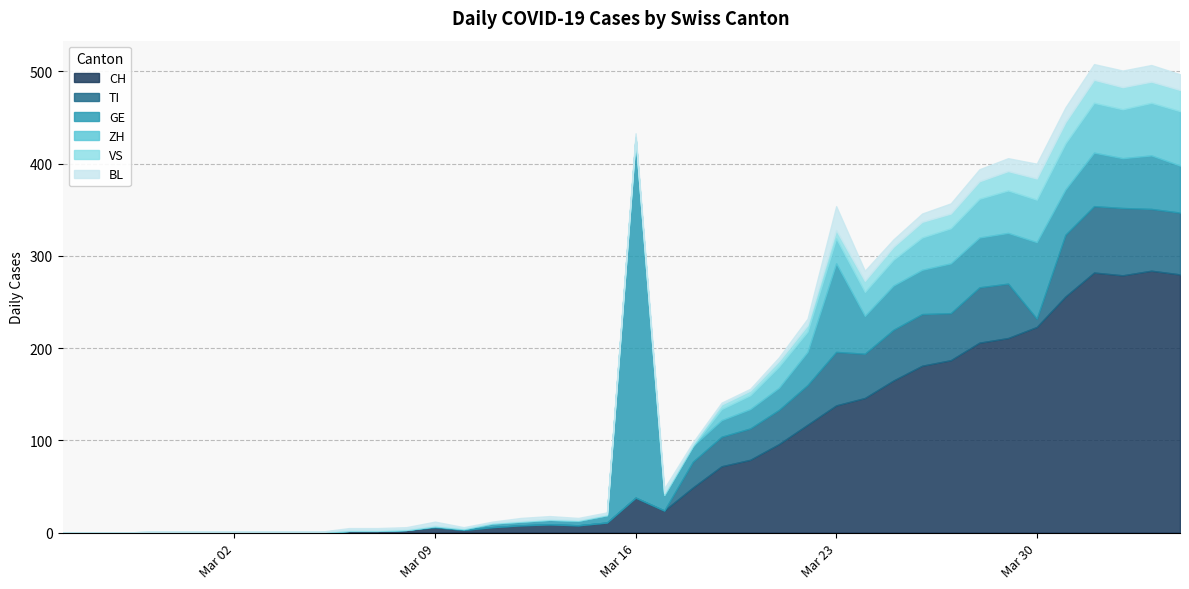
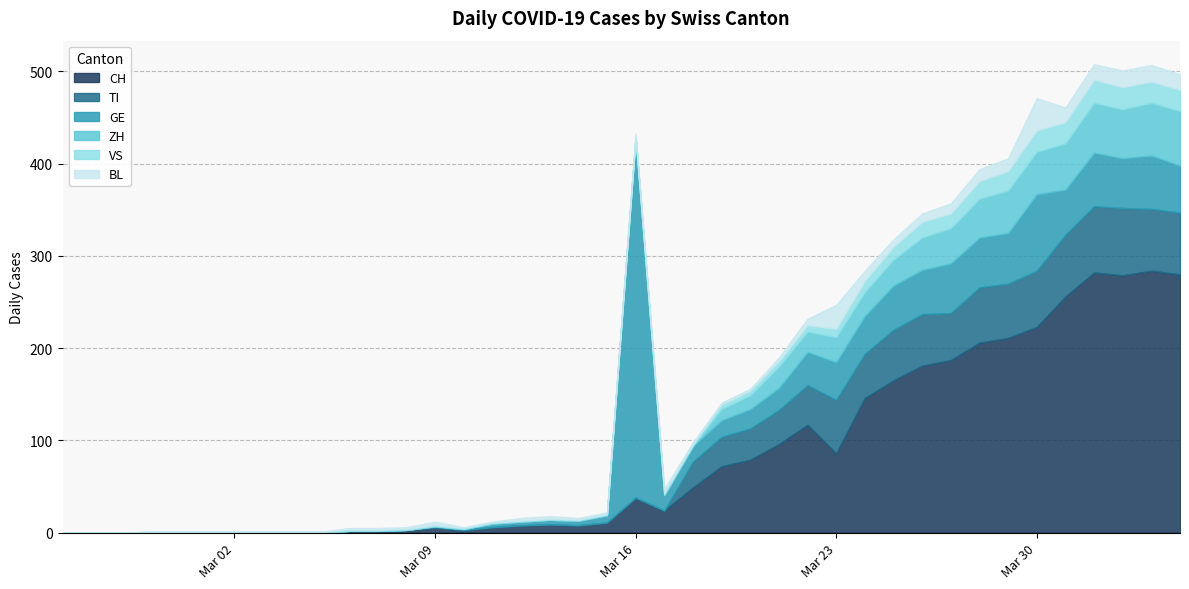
  {
    "CH": {
-     "Mar 23": 140,
+     "Mar 23": 90,
      "Mar 30": 220
    },
    "TI": {
      "Mar 23": 60,
-     "Mar 30": 10
+     "Mar 30": 60
    },
    "GE": {
-     "Mar 23": 100,
+     "Mar 23": 40,
      "Mar 30": 80
    },
    "BL": {
      "Mar 09": 0,
      "Mar 16": 0,
      "Mar 23": 30,
-     "Mar 30": 20
+     "Mar 30": 40
    }
  }
